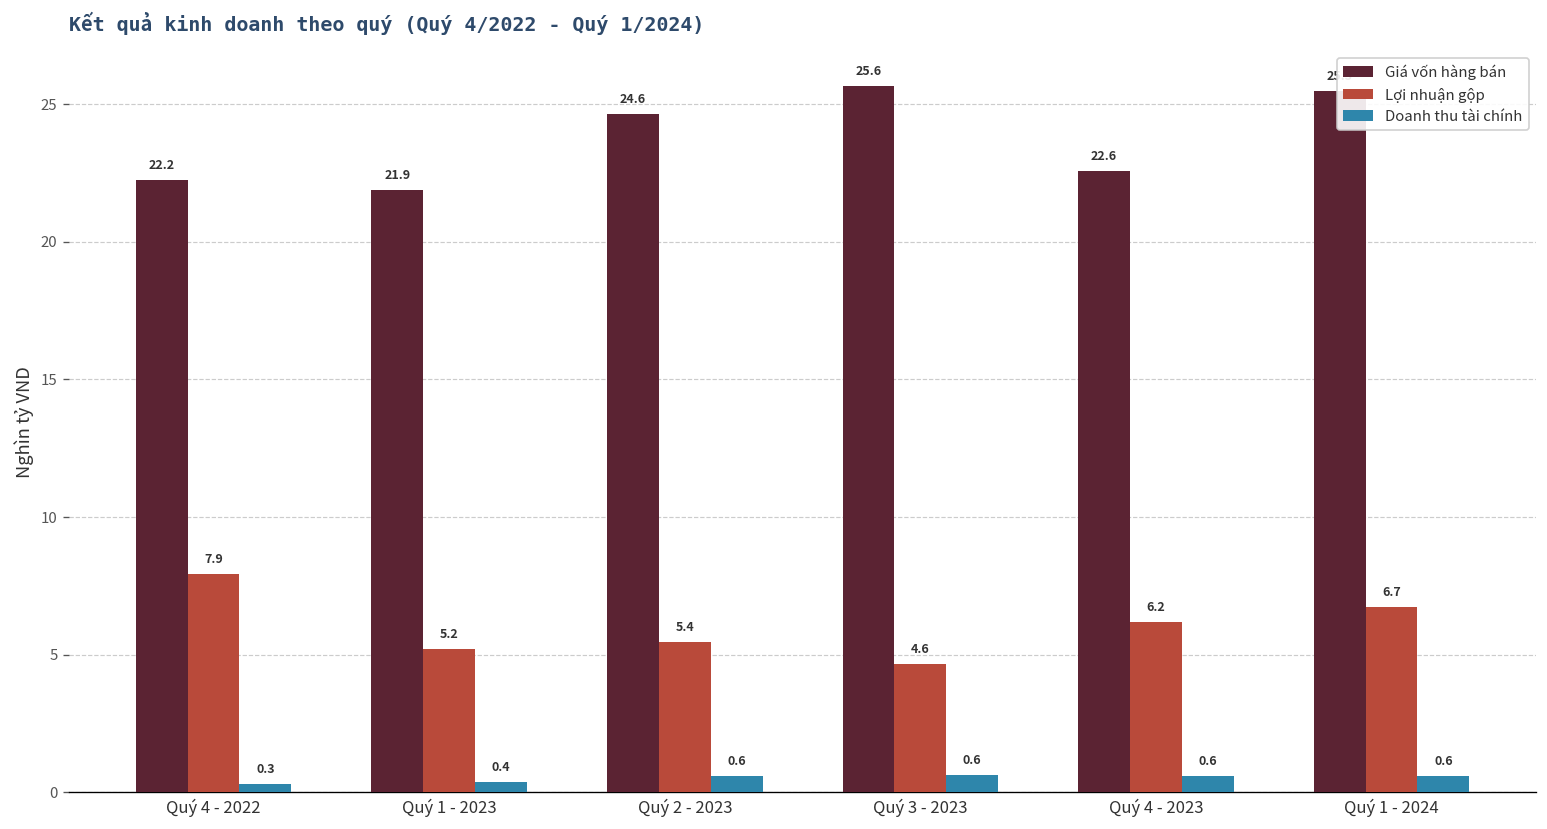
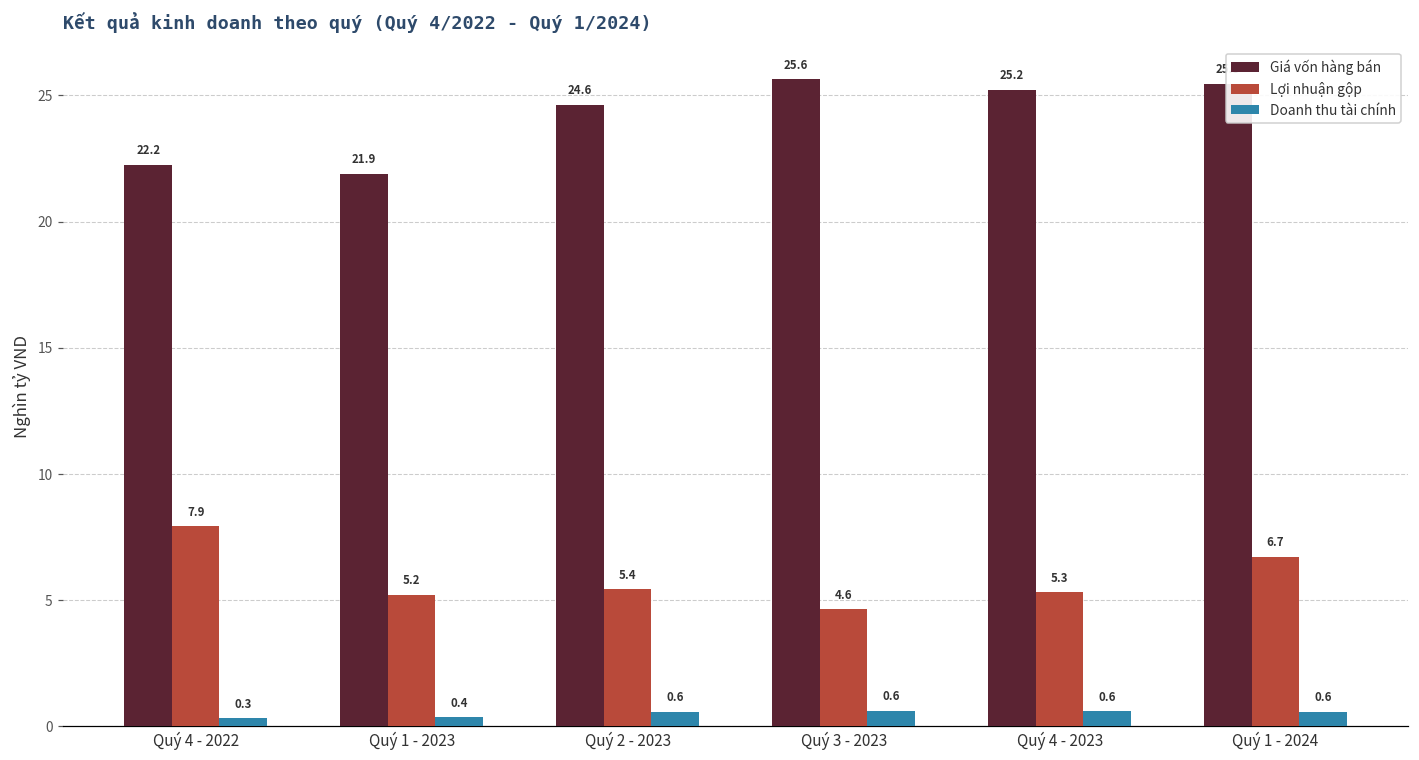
  {
    "Giá vốn hàng bán": {
      "Quý 4 - 2022": 22.2,
      "Quý 1 - 2023": 21.9,
      "Quý 2 - 2023": 24.6,
      "Quý 3 - 2023": 25.6,
-     "Quý 4 - 2023": 22.6
+     "Quý 4 - 2023": 25.2
    },
    "Lợi nhuận gộp": {
      "Quý 4 - 2022": 7.9,
      "Quý 1 - 2023": 5.2,
      "Quý 2 - 2023": 5.4,
      "Quý 3 - 2023": 4.6,
-     "Quý 4 - 2023": 6.2,
+     "Quý 4 - 2023": 5.3,
      "Quý 1 - 2024": 6.7
    },
    "Doanh thu tài chính": {
      "Quý 4 - 2022": 0.3,
      "Quý 1 - 2023": 0.4,
      "Quý 2 - 2023": 0.6,
      "Quý 3 - 2023": 0.6,
      "Quý 4 - 2023": 0.6,
      "Quý 1 - 2024": 0.6
    }
  }
